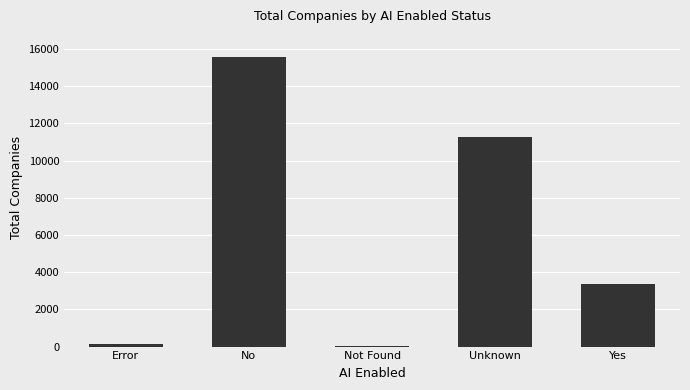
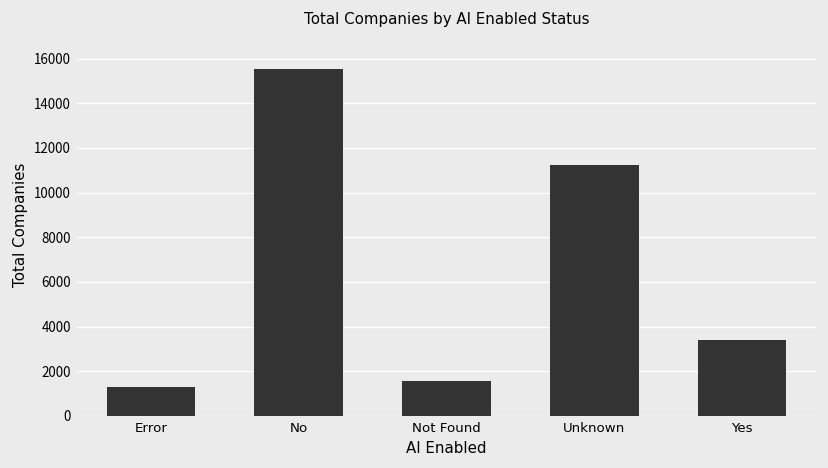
  {
-   "Error": 200,
+   "Error": 1300,
    "No": 15600,
-   "Not Found": 0,
+   "Not Found": 1600,
    "Unknown": 11200,
    "Yes": 3400
  }
